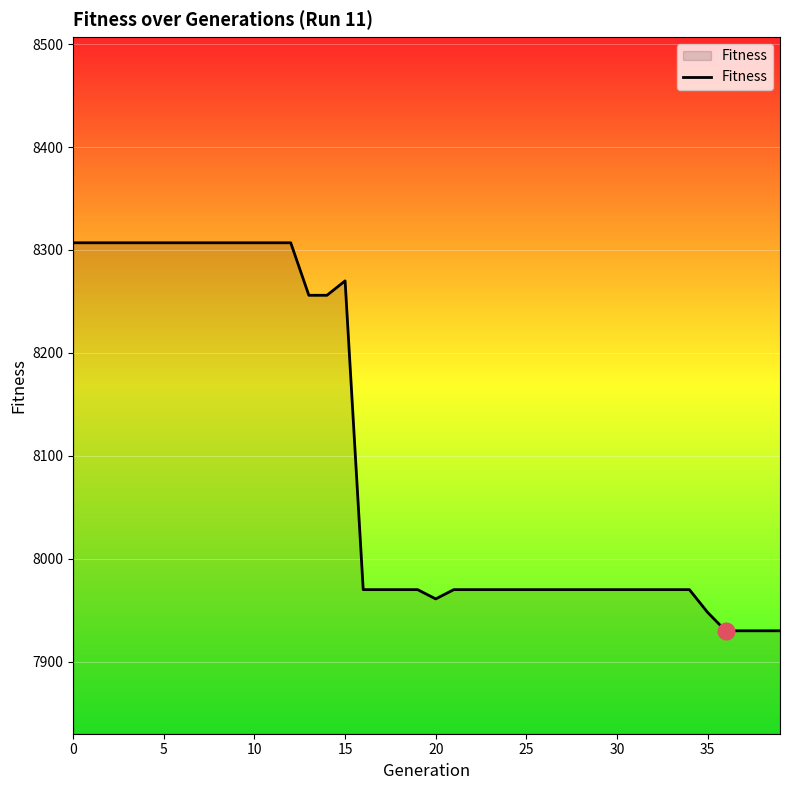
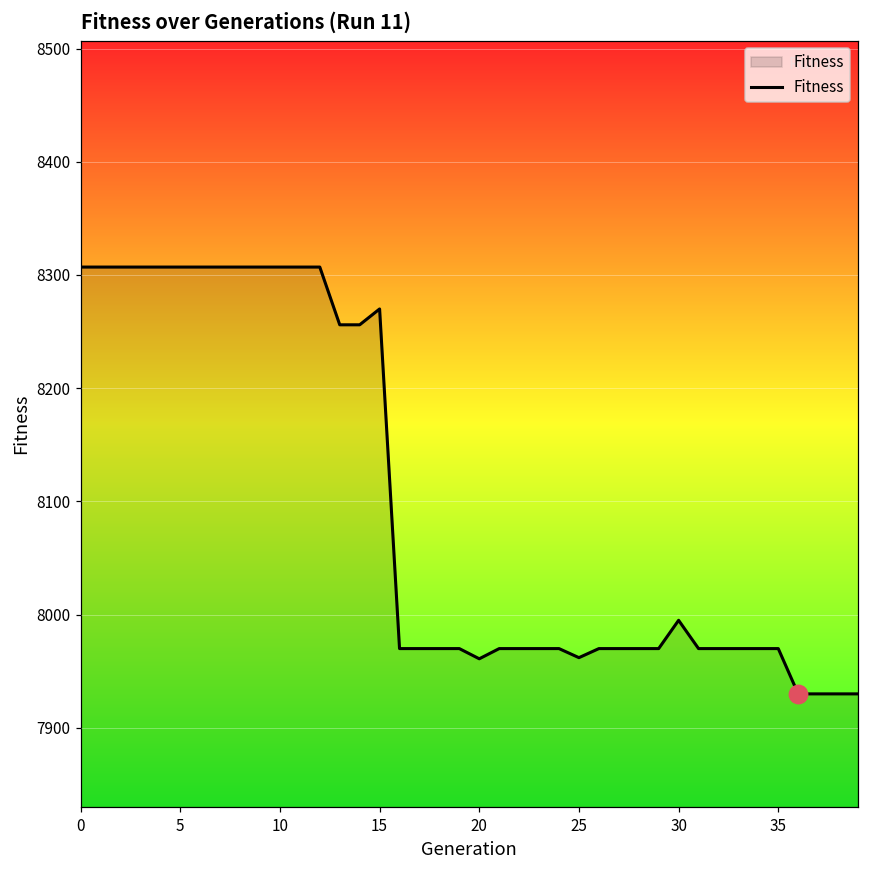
  {
    "Fitness": {
      "0": 8307,
      "5": 8307,
      "10": 8307,
      "15": 8270,
      "20": 7961,
-     "25": 7970,
-     "30": 7970,
-     "35": 7948
+     "25": 7962,
+     "30": 7995,
+     "35": 7970
    }
  }
